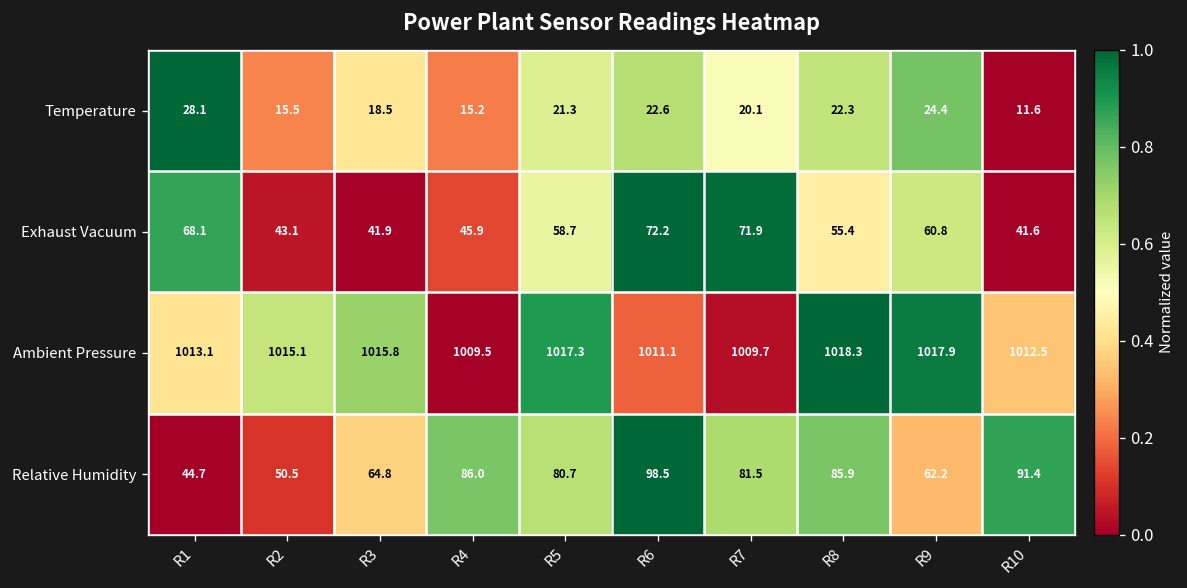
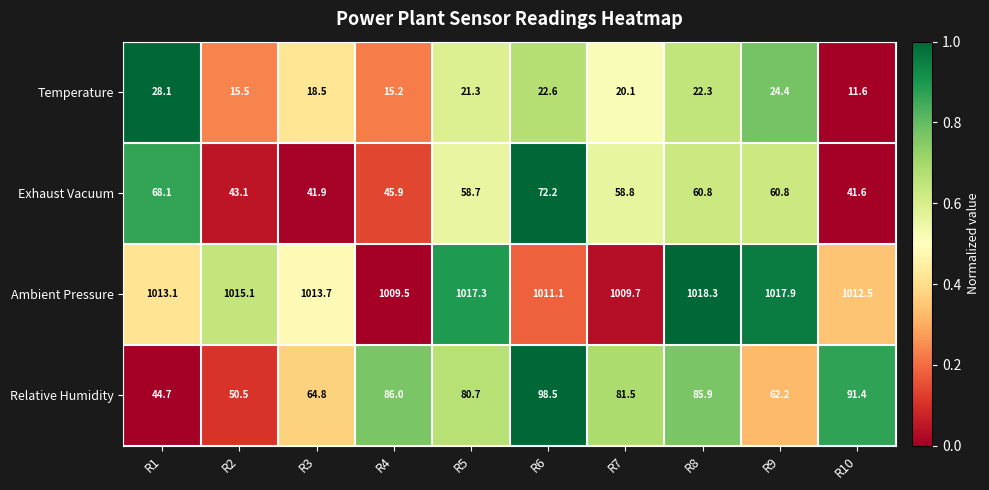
  {
    "Temperature": {
      "R1": 28.1,
      "R2": 15.5,
      "R3": 18.5,
      "R4": 15.2,
      "R5": 21.3,
      "R6": 22.6,
      "R7": 20.1,
      "R8": 22.3,
      "R9": 24.4,
      "R10": 11.6
    },
    "Exhaust Vacuum": {
      "R1": 68.1,
      "R2": 43.1,
      "R3": 41.9,
      "R4": 45.9,
      "R5": 58.7,
      "R6": 72.2,
-     "R7": 71.9,
-     "R8": 55.4,
+     "R7": 58.8,
+     "R8": 60.8,
      "R9": 60.8,
      "R10": 41.6
    },
    "Ambient Pressure": {
      "R1": 1013.1,
      "R2": 1015.1,
-     "R3": 1015.8,
+     "R3": 1013.7,
      "R4": 1009.5,
      "R5": 1017.3,
      "R6": 1011.1,
      "R7": 1009.7,
      "R8": 1018.3,
      "R9": 1017.9,
      "R10": 1012.5
    },
    "Relative Humidity": {
      "R1": 44.7,
      "R2": 50.5,
      "R3": 64.8,
      "R4": 86.0,
      "R5": 80.7,
      "R6": 98.5,
      "R7": 81.5,
      "R8": 85.9,
      "R9": 62.2,
      "R10": 91.4
    }
  }
